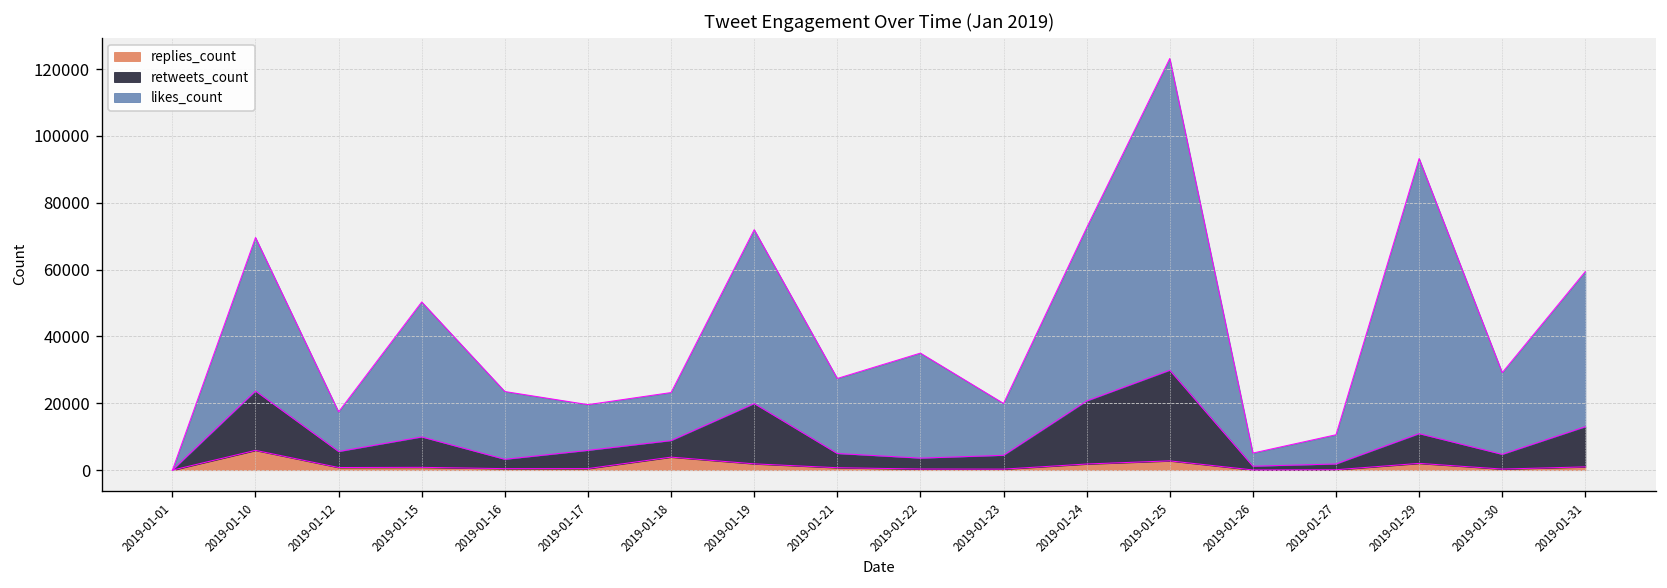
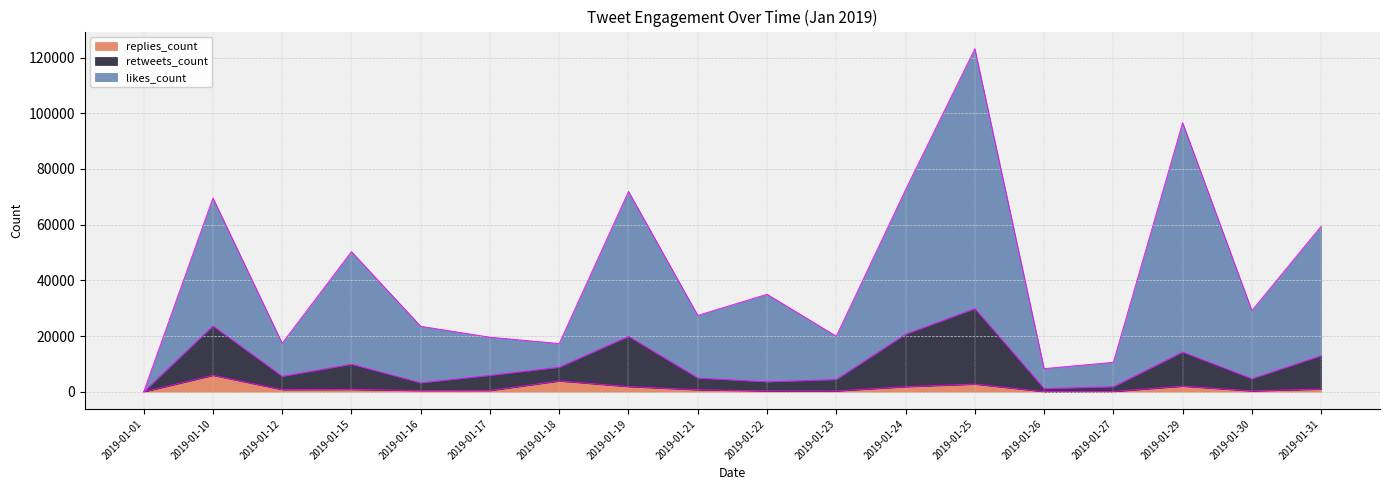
  {
    "replies_count": {
      "2019-01-10": 6000,
      "2019-01-12": 1000,
      "2019-01-15": 1000,
      "2019-01-16": 0,
      "2019-01-17": 0,
      "2019-01-18": 4000,
      "2019-01-19": 2000,
      "2019-01-21": 1000,
      "2019-01-22": 0,
      "2019-01-23": 0,
      "2019-01-24": 2000,
      "2019-01-25": 3000,
      "2019-01-26": 0,
      "2019-01-27": 0,
      "2019-01-29": 2000,
      "2019-01-30": 0,
      "2019-01-31": 1000
    },
    "retweets_count": {
      "2019-01-10": 18000,
      "2019-01-12": 5000,
      "2019-01-15": 9000,
      "2019-01-16": 3000,
      "2019-01-17": 5000,
      "2019-01-18": 5000,
      "2019-01-19": 18000,
      "2019-01-21": 4000,
      "2019-01-22": 3000,
      "2019-01-23": 4000,
      "2019-01-24": 19000,
      "2019-01-25": 27000,
      "2019-01-26": 1000,
      "2019-01-27": 2000,
-     "2019-01-29": 9000,
+     "2019-01-29": 12000,
      "2019-01-30": 4000,
      "2019-01-31": 12000
    },
    "likes_count": {
      "2019-01-10": 46000,
      "2019-01-12": 12000,
      "2019-01-15": 40000,
      "2019-01-16": 20000,
      "2019-01-17": 14000,
-     "2019-01-18": 14000,
+     "2019-01-18": 8000,
      "2019-01-19": 52000,
      "2019-01-21": 22000,
      "2019-01-22": 31000,
      "2019-01-23": 16000,
      "2019-01-24": 52000,
      "2019-01-25": 93000,
-     "2019-01-26": 4000,
+     "2019-01-26": 7000,
      "2019-01-27": 9000,
      "2019-01-29": 82000,
      "2019-01-30": 24000,
      "2019-01-31": 46000
    }
  }
